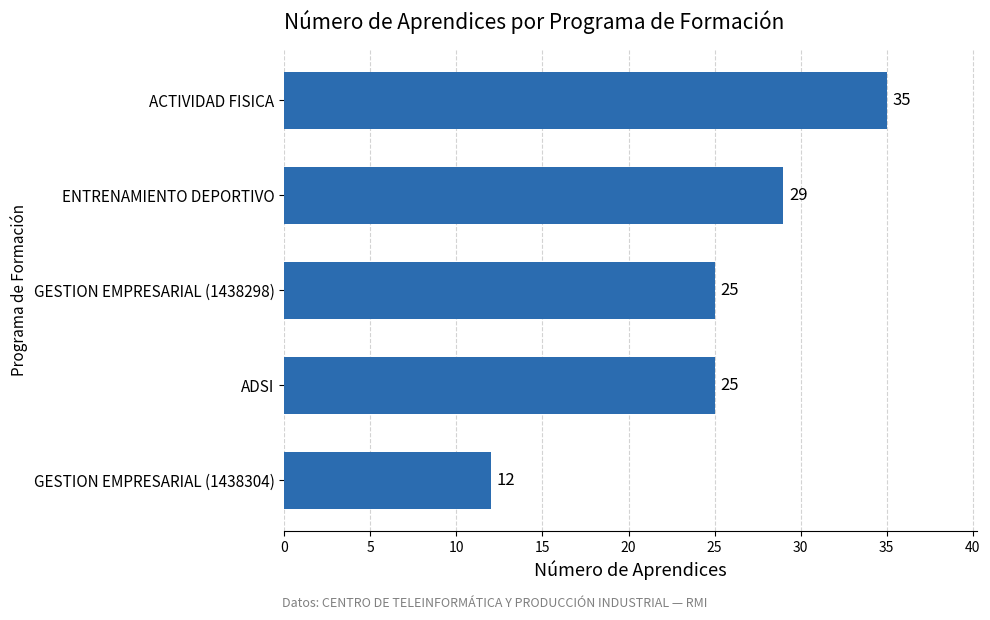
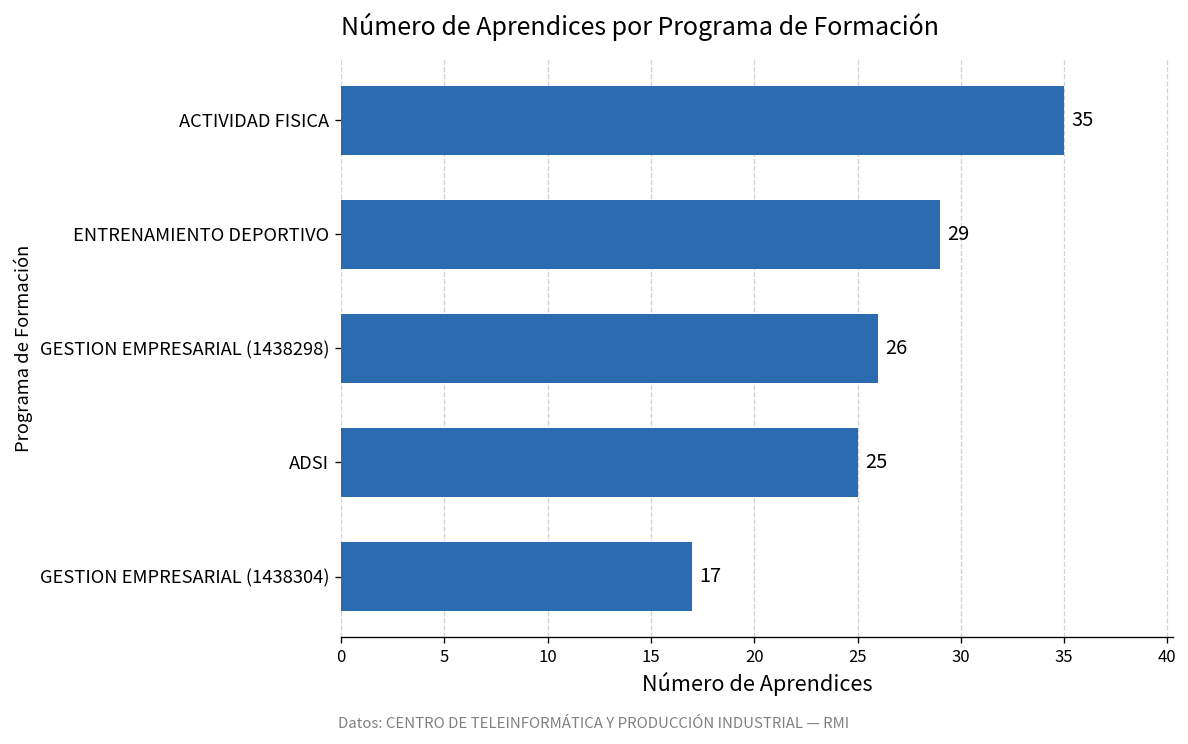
  {
    "ACTIVIDAD FISICA": 35,
    "ENTRENAMIENTO DEPORTIVO": 29,
-   "GESTION EMPRESARIAL (1438298)": 25,
+   "GESTION EMPRESARIAL (1438298)": 26,
    "ADSI": 25,
-   "GESTION EMPRESARIAL (1438304)": 12
+   "GESTION EMPRESARIAL (1438304)": 17
  }
